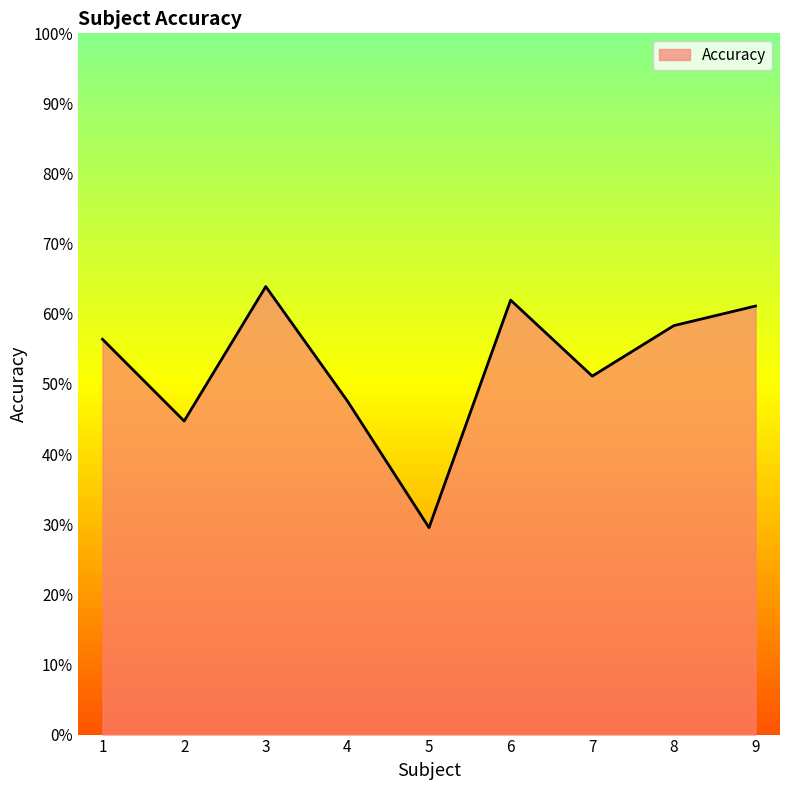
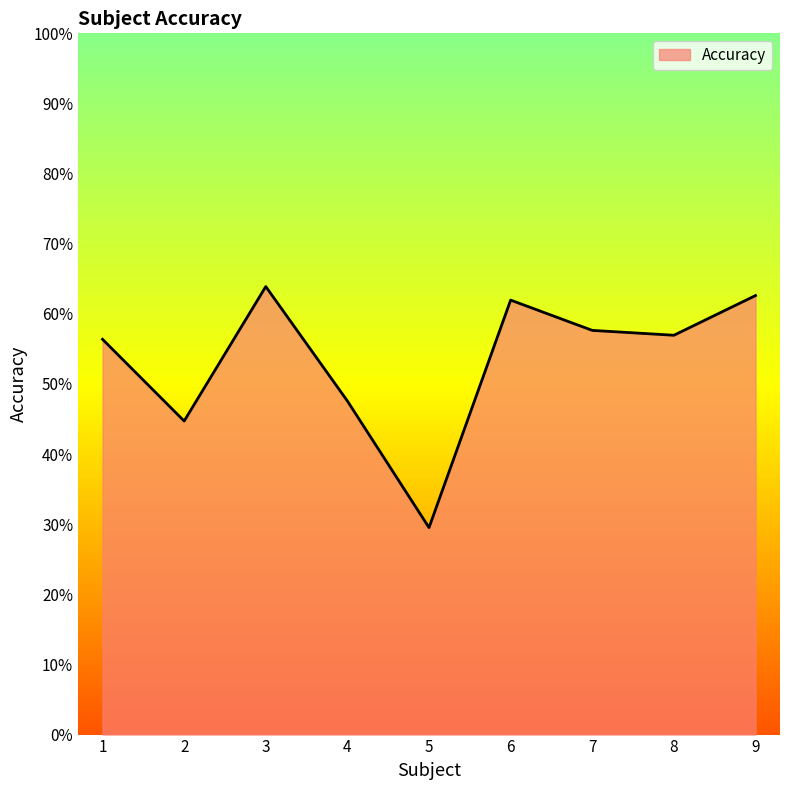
  {
    "1": "56%",
    "2": "45%",
    "3": "64%",
    "4": "48%",
    "5": "30%",
    "6": "62%",
-   "7": "51%",
-   "8": "58%",
-   "9": "61%"
+   "7": "58%",
+   "8": "57%",
+   "9": "63%"
  }
